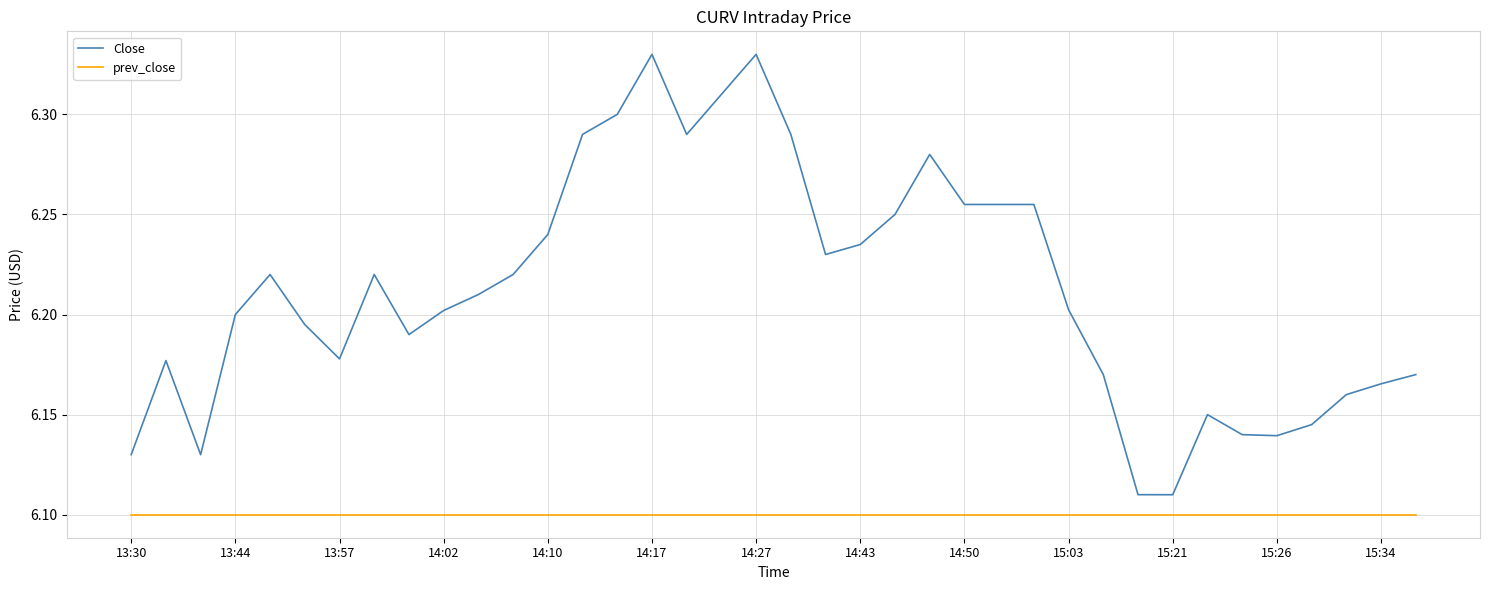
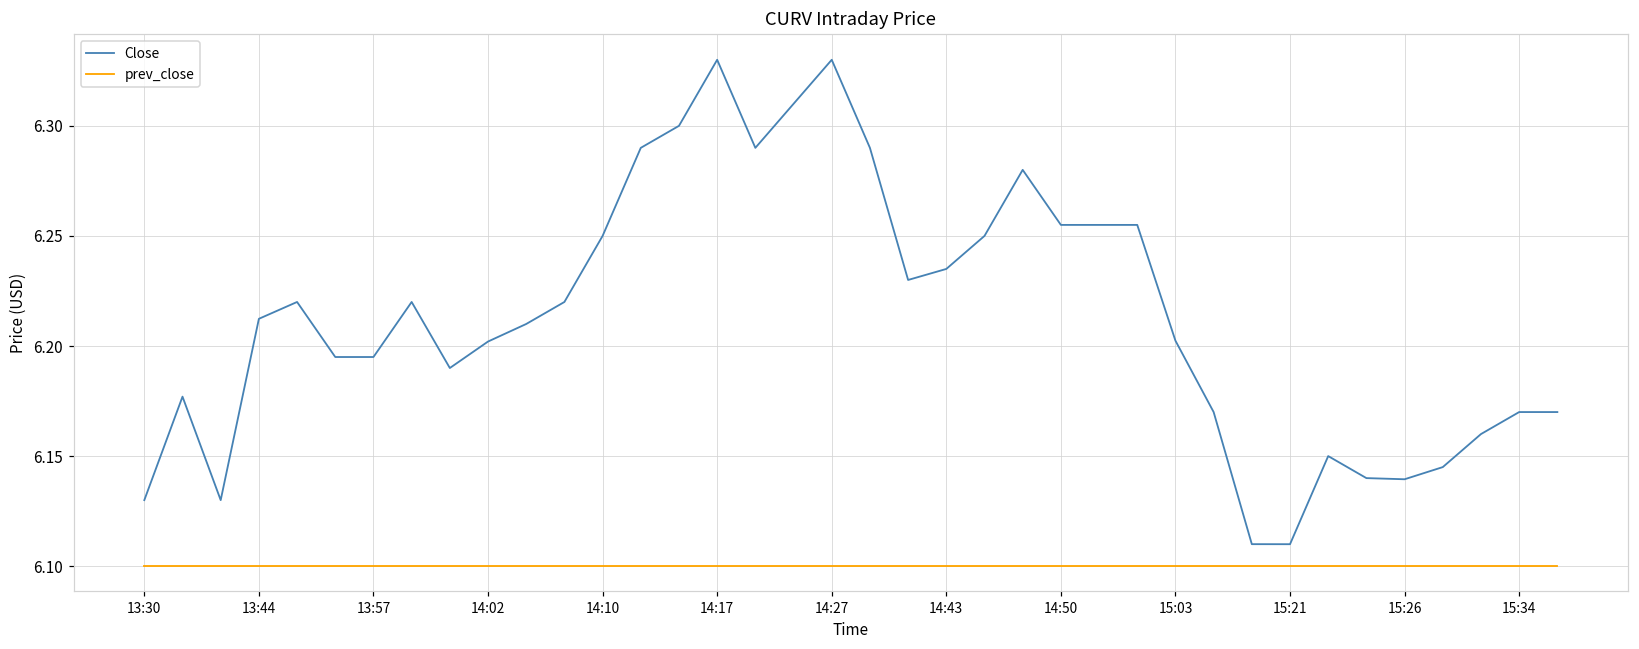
  {
    "Close": {
      "13:30": 6.130,
-     "13:44": 6.200,
-     "13:57": 6.178,
+     "13:44": 6.212,
+     "13:57": 6.195,
      "14:02": 6.202,
-     "14:10": 6.24,
+     "14:10": 6.25,
      "14:17": 6.330,
      "14:27": 6.330,
      "14:43": 6.235,
      "14:50": 6.255,
      "15:03": 6.202,
      "15:21": 6.110,
      "15:26": 6.139,
-     "15:34": 6.165
+     "15:34": 6.170
    },
    "prev_close": {
      "13:30": 6.100,
      "13:44": 6.100,
      "13:57": 6.100,
      "14:02": 6.100,
      "14:10": 6.100,
      "14:17": 6.100,
      "14:27": 6.100,
      "14:43": 6.100,
      "14:50": 6.100,
      "15:03": 6.100,
      "15:21": 6.100,
      "15:26": 6.100,
      "15:34": 6.100
    }
  }
